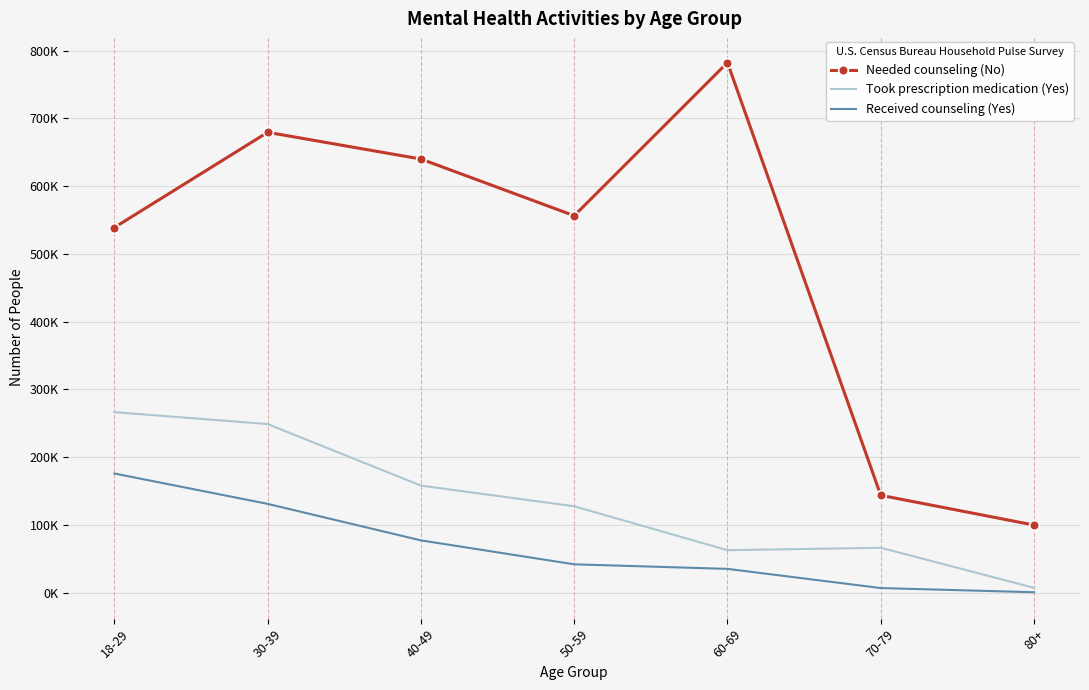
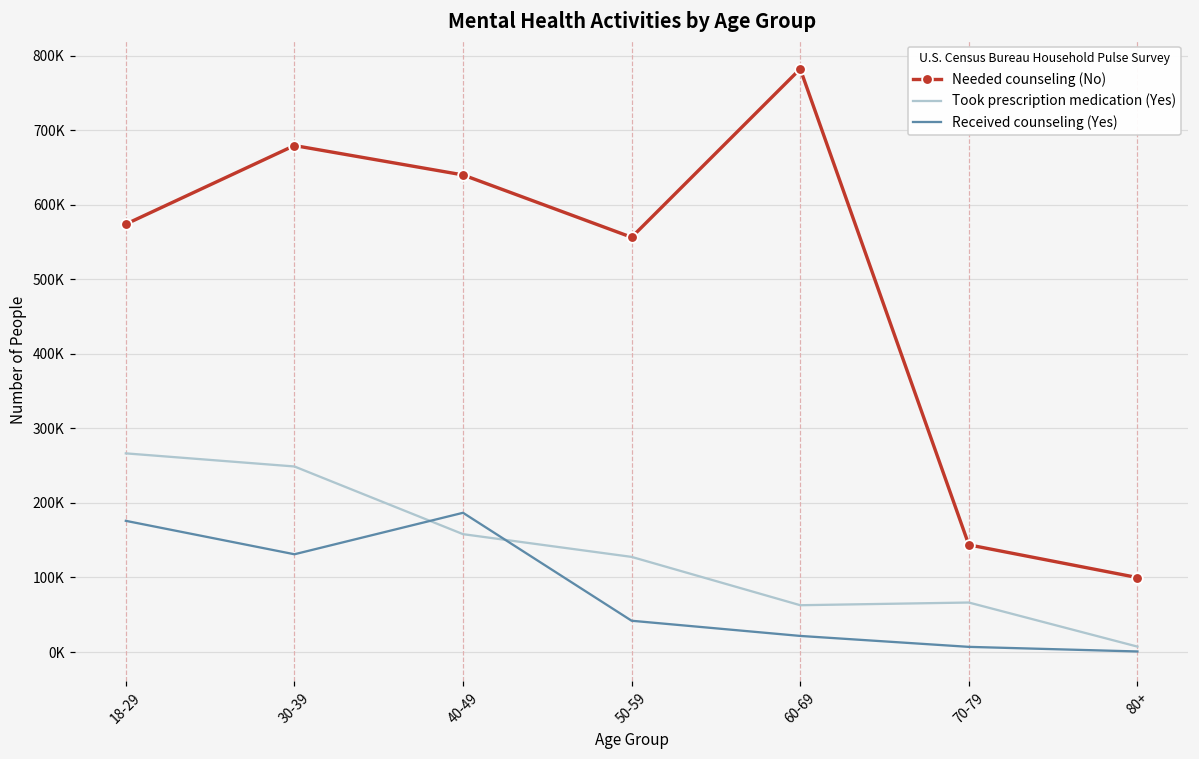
  {
    "Needed counseling (No)": {
-     "18-29": 540000,
+     "18-29": 570000,
      "30-39": 680000,
      "40-49": 640000,
      "50-59": 560000,
      "60-69": 780000,
      "70-79": 140000,
      "80+": 100000
    },
    "Took prescription medication (Yes)": {
      "18-29": 270000,
      "30-39": 250000,
      "40-49": 160000,
      "50-59": 130000,
      "60-69": 60000,
      "70-79": 70000,
      "80+": 10000
    },
    "Received counseling (Yes)": {
      "18-29": 180000,
      "30-39": 130000,
-     "40-49": 80000,
+     "40-49": 190000,
      "50-59": 40000,
-     "60-69": 40000,
+     "60-69": 20000,
      "70-79": 10000,
      "80+": 0
    }
  }
